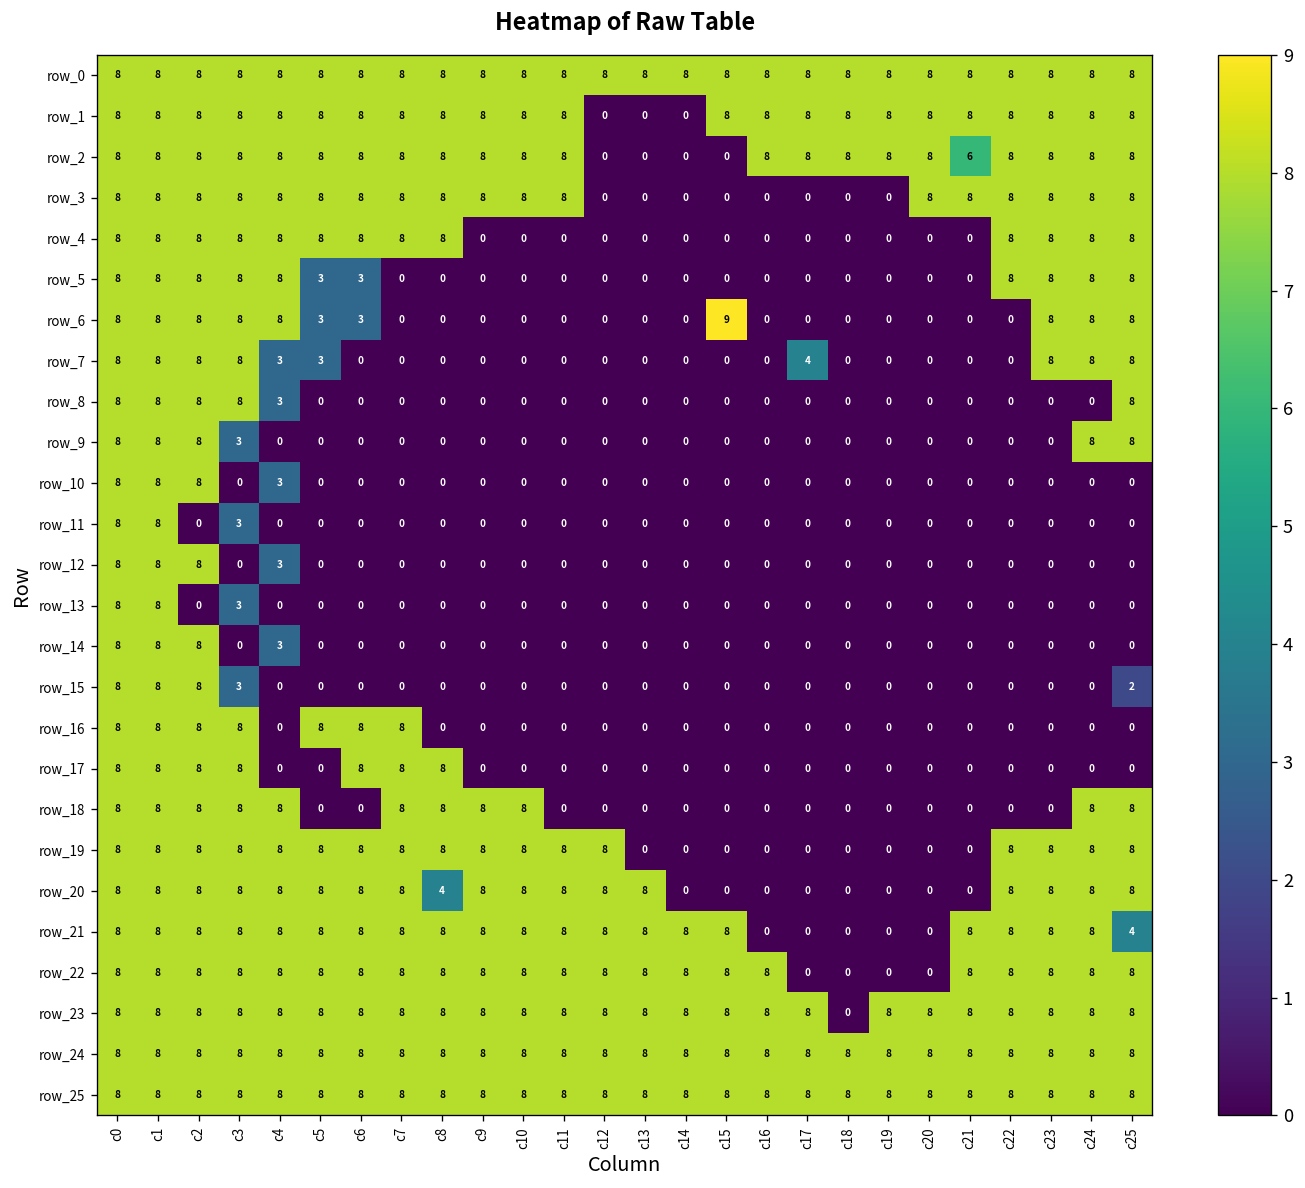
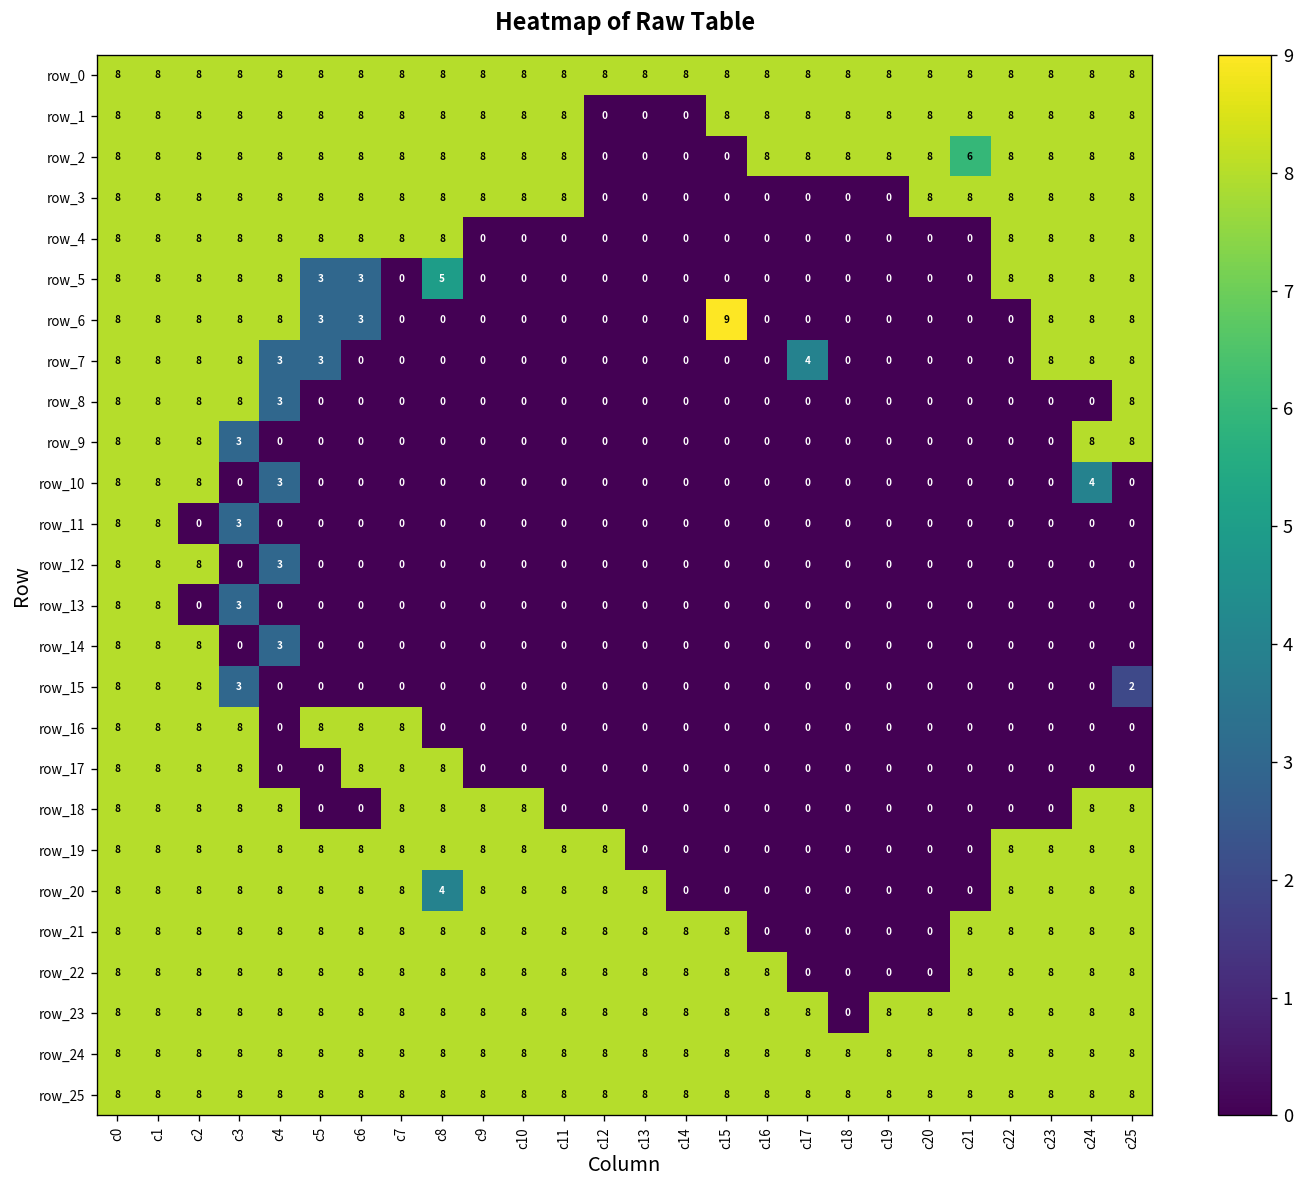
  {
    "row_5": {
      "c0": 8,
      "c1": 8,
      "c2": 8,
      "c3": 8,
      "c4": 8,
      "c5": 3,
      "c6": 3,
      "c7": 0,
-     "c8": 0,
+     "c8": 5,
      "c9": 0,
      "c10": 0,
      "c11": 0,
      "c12": 0,
      "c13": 0,
      "c14": 0,
      "c15": 0,
      "c16": 0,
      "c17": 0,
      "c18": 0,
      "c19": 0,
      "c20": 0,
      "c21": 0,
      "c22": 8,
      "c23": 8,
      "c24": 8,
      "c25": 8
    },
    "row_10": {
      "c0": 8,
      "c1": 8,
      "c2": 8,
      "c3": 0,
      "c4": 3,
      "c5": 0,
      "c6": 0,
      "c7": 0,
      "c8": 0,
      "c9": 0,
      "c10": 0,
      "c11": 0,
      "c12": 0,
      "c13": 0,
      "c14": 0,
      "c15": 0,
      "c16": 0,
      "c17": 0,
      "c18": 0,
      "c19": 0,
      "c20": 0,
      "c21": 0,
      "c22": 0,
      "c23": 0,
-     "c24": 0,
+     "c24": 4,
      "c25": 0
    },
    "row_21": {
      "c0": 8,
      "c1": 8,
      "c2": 8,
      "c3": 8,
      "c4": 8,
      "c5": 8,
      "c6": 8,
      "c7": 8,
      "c8": 8,
      "c9": 8,
      "c10": 8,
      "c11": 8,
      "c12": 8,
      "c13": 8,
      "c14": 8,
      "c15": 8,
      "c16": 0,
      "c17": 0,
      "c18": 0,
      "c19": 0,
      "c20": 0,
      "c21": 8,
      "c22": 8,
      "c23": 8,
      "c24": 8,
-     "c25": 4
+     "c25": 8
    }
  }
